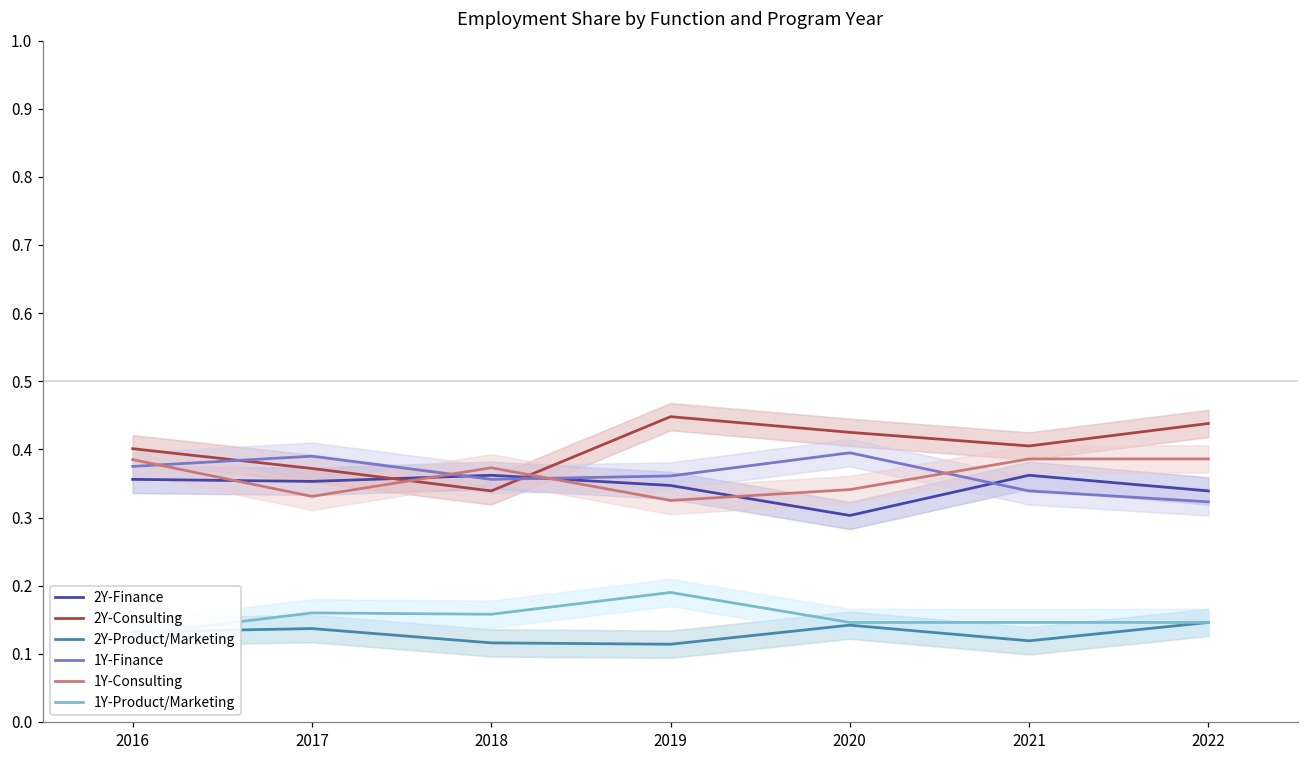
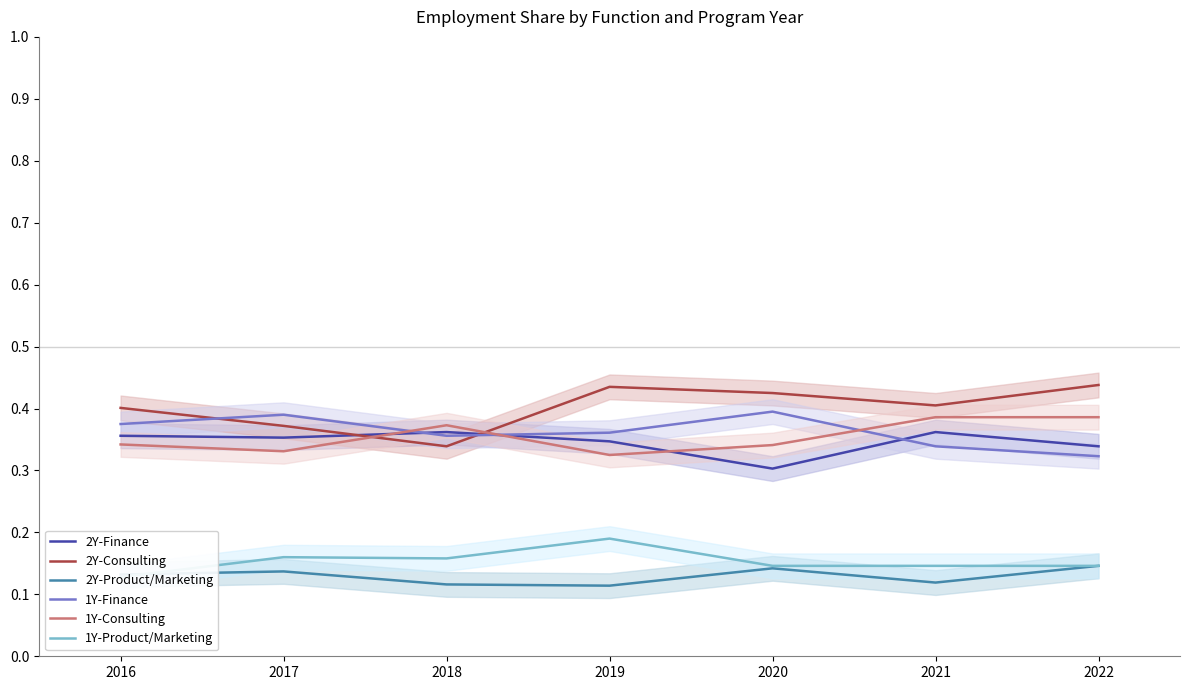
  {
    "2Y-Finance": {
      "2016": 0.36,
      "2020": 0.30
    },
    "2Y-Consulting": {
      "2018": 0.34,
-     "2019": 0.45,
+     "2019": 0.44,
      "2020": 0.43,
      "2022": 0.44
    },
    "2Y-Product/Marketing": {
      "2017": 0.14,
      "2018": 0.12,
      "2019": 0.11,
      "2021": 0.12
    },
    "1Y-Finance": {
      "2019": 0.36,
      "2020": 0.40,
      "2021": 0.34,
      "2022": 0.32
    },
    "1Y-Consulting": {
-     "2016": 0.39,
+     "2016": 0.34,
      "2017": 0.33,
      "2019": 0.33,
      "2020": 0.34,
      "2022": 0.39
    }
  }
